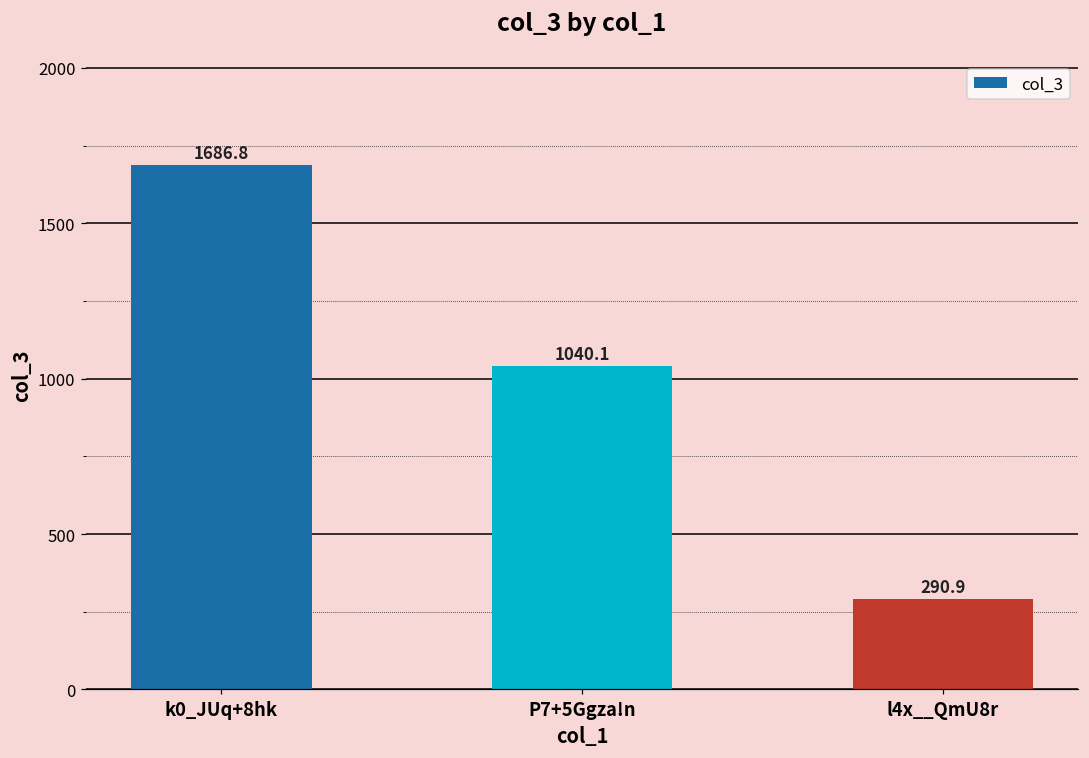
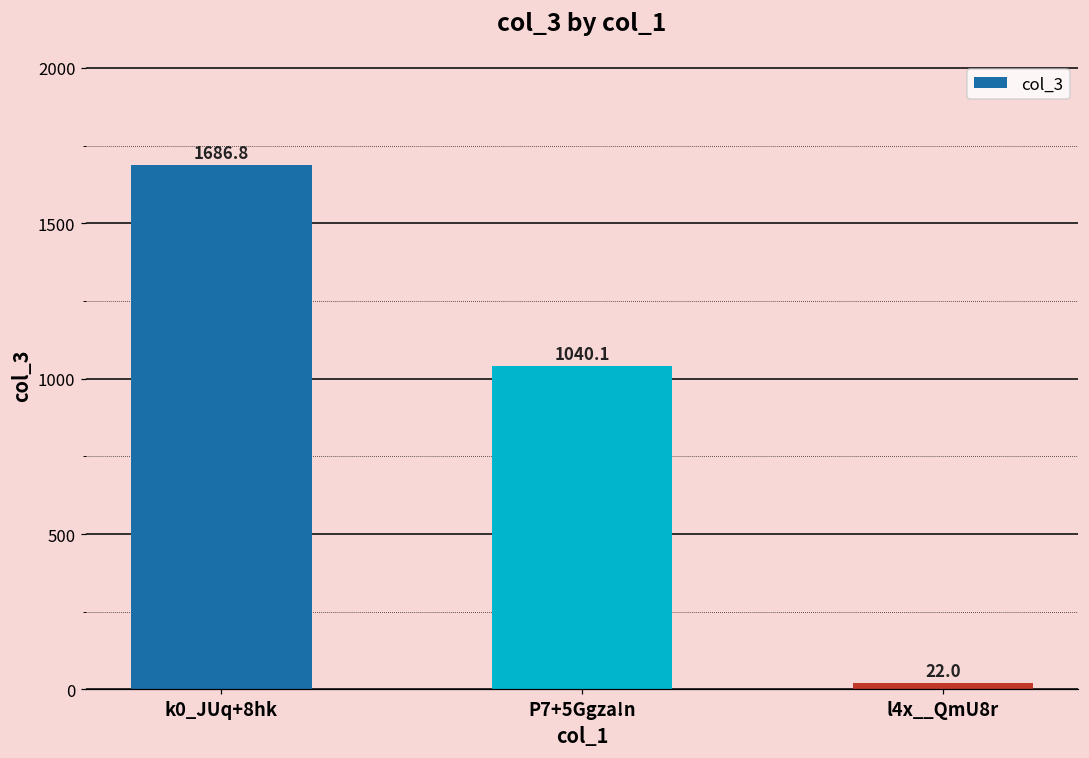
  {
    "k0_JUq+8hk": 1686.8,
    "P7+5Ggza!n": 1040.1,
-   "l4x__QmU8r": 290.9
+   "l4x__QmU8r": 22.0
  }
